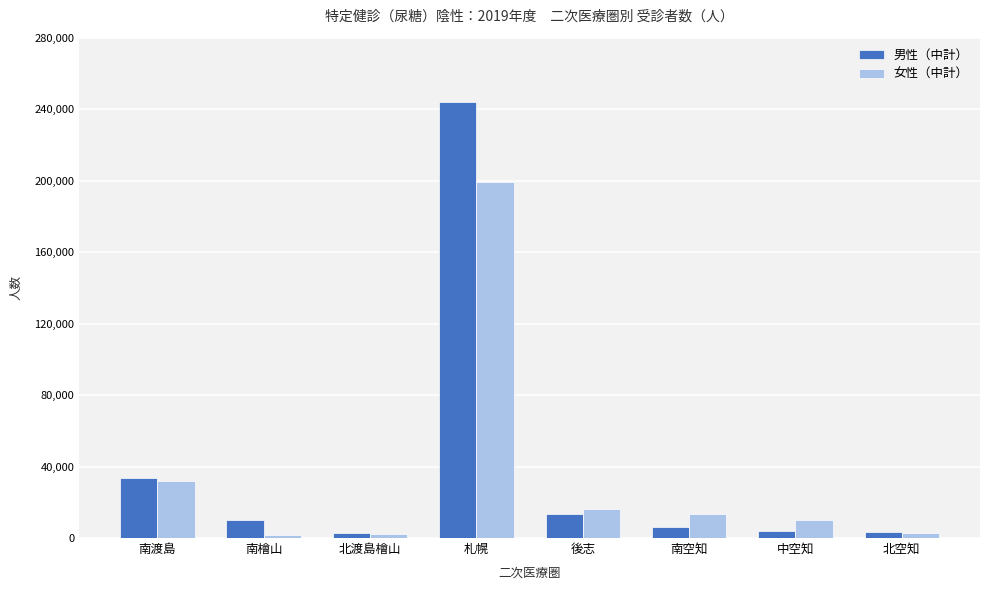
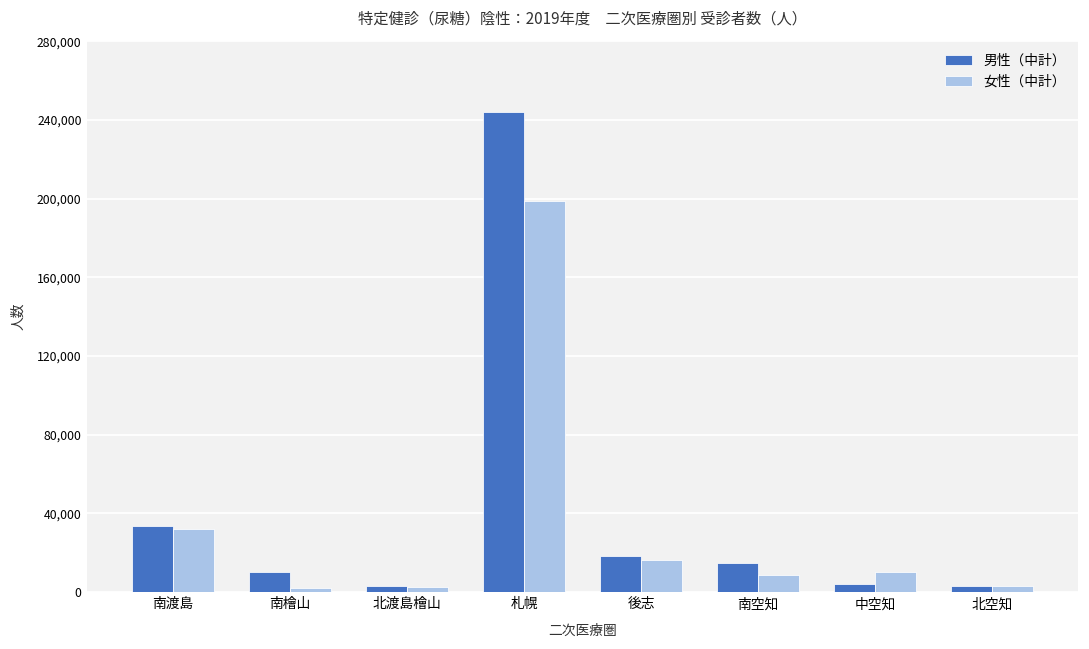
  {
    "男性（中計）": {
      "南渡島": "34,000",
      "南檜山": "10,000",
      "北渡島檜山": "3,000",
      "札幌": "244,000",
-     "後志": "14,000",
-     "南空知": "6,000",
+     "後志": "18,000",
+     "南空知": "15,000",
      "中空知": "4,000",
      "北空知": "3,000"
    },
    "女性（中計）": {
      "南渡島": "32,000",
      "南檜山": "2,000",
      "北渡島檜山": "2,000",
      "札幌": "199,000",
      "後志": "16,000",
-     "南空知": "13,000",
+     "南空知": "9,000",
      "中空知": "10,000",
      "北空知": "3,000"
    }
  }
